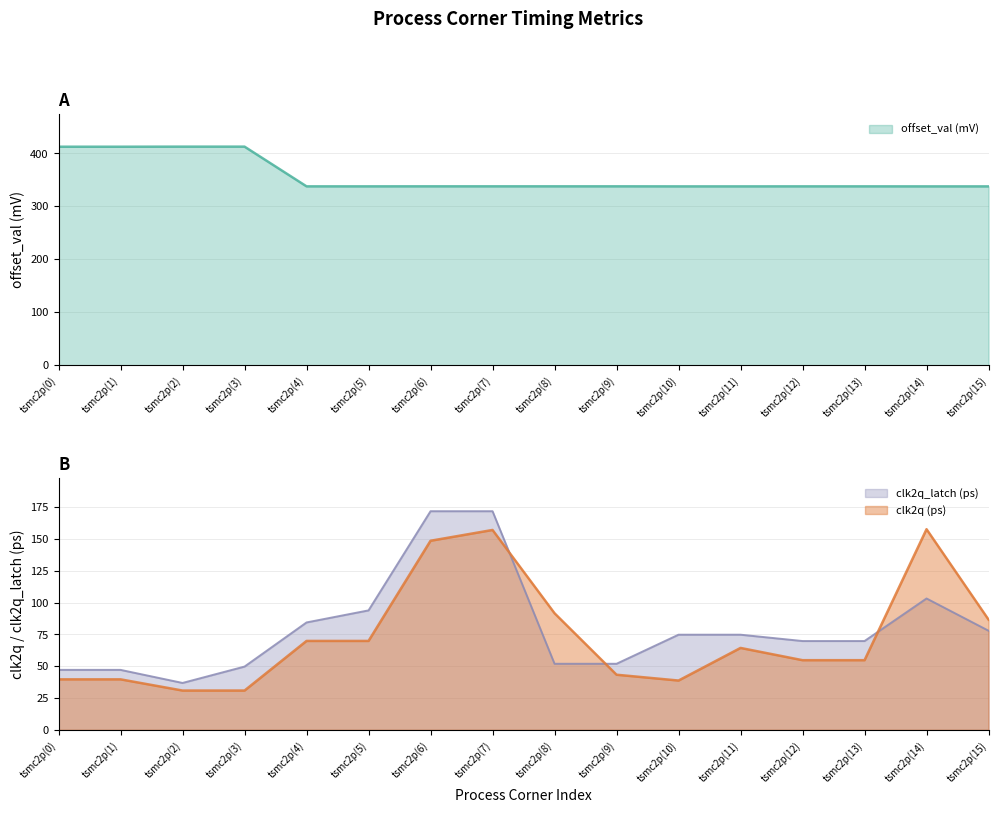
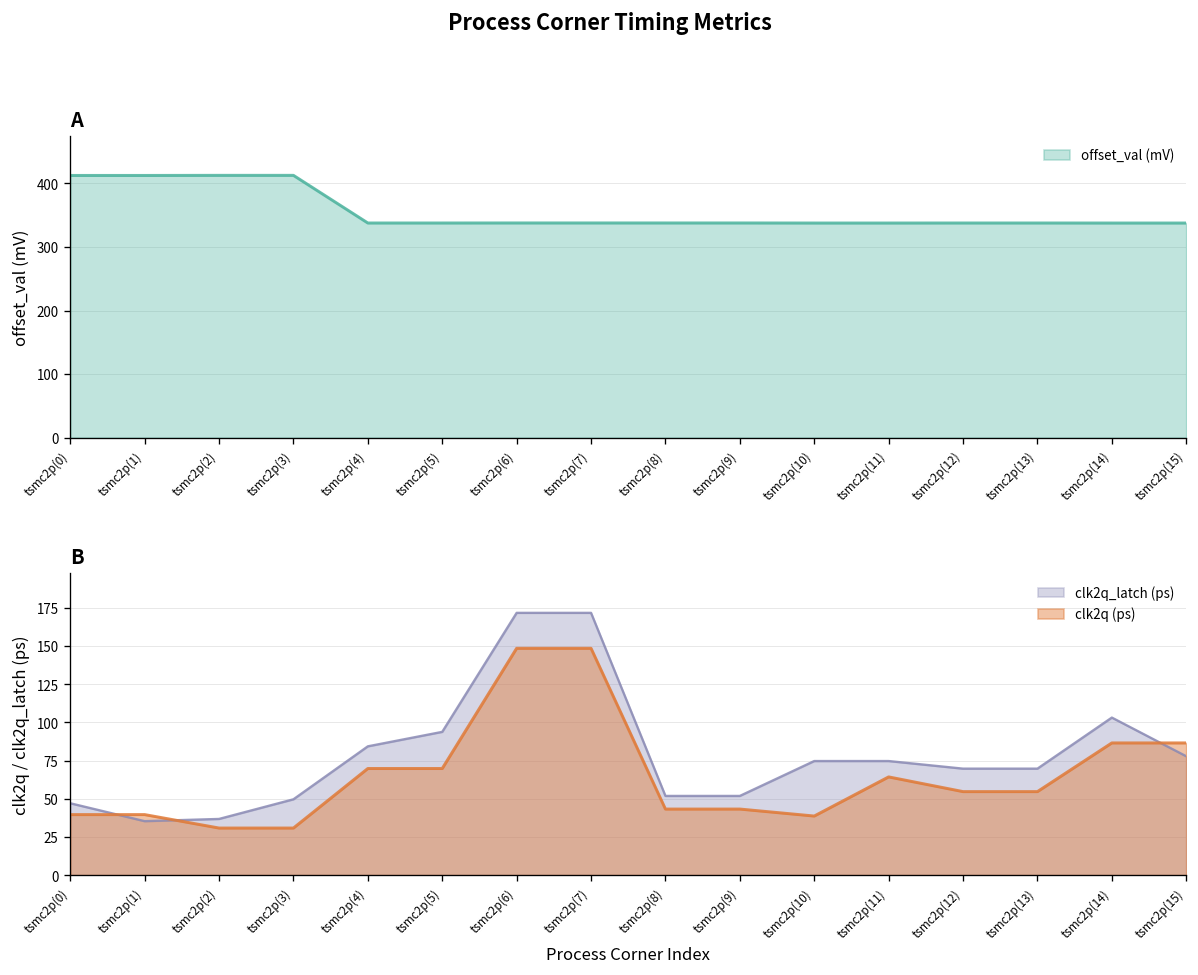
  {
    "A": {
      "tsmc2p(0)": 410,
      "tsmc2p(1)": 410,
      "tsmc2p(2)": 410,
      "tsmc2p(3)": 410,
      "tsmc2p(4)": 340,
      "tsmc2p(5)": 340,
      "tsmc2p(6)": 340,
      "tsmc2p(7)": 340,
      "tsmc2p(8)": 340,
      "tsmc2p(9)": 340,
      "tsmc2p(10)": 340,
      "tsmc2p(11)": 340,
      "tsmc2p(12)": 340,
      "tsmc2p(13)": 340,
      "tsmc2p(14)": 340,
      "tsmc2p(15)": 340
    },
    "B": {
      "clk2q_latch (ps)": {
        "tsmc2p(0)": 47,
-       "tsmc2p(1)": 47,
+       "tsmc2p(1)": 35,
        "tsmc2p(2)": 37,
        "tsmc2p(3)": 50,
        "tsmc2p(4)": 84,
        "tsmc2p(5)": 94,
        "tsmc2p(6)": 172,
        "tsmc2p(7)": 172,
        "tsmc2p(8)": 52,
        "tsmc2p(9)": 52,
        "tsmc2p(10)": 75,
        "tsmc2p(11)": 75,
        "tsmc2p(12)": 70,
        "tsmc2p(13)": 70,
        "tsmc2p(14)": 103,
        "tsmc2p(15)": 78
      },
      "clk2q (ps)": {
        "tsmc2p(0)": 40,
        "tsmc2p(1)": 40,
        "tsmc2p(2)": 31,
        "tsmc2p(3)": 31,
        "tsmc2p(4)": 70,
        "tsmc2p(5)": 70,
        "tsmc2p(6)": 149,
-       "tsmc2p(7)": 157,
-       "tsmc2p(8)": 92,
+       "tsmc2p(7)": 149,
+       "tsmc2p(8)": 43,
        "tsmc2p(9)": 43,
        "tsmc2p(10)": 39,
        "tsmc2p(11)": 64,
        "tsmc2p(12)": 55,
        "tsmc2p(13)": 55,
-       "tsmc2p(14)": 158,
+       "tsmc2p(14)": 87,
        "tsmc2p(15)": 87
      }
    }
  }
